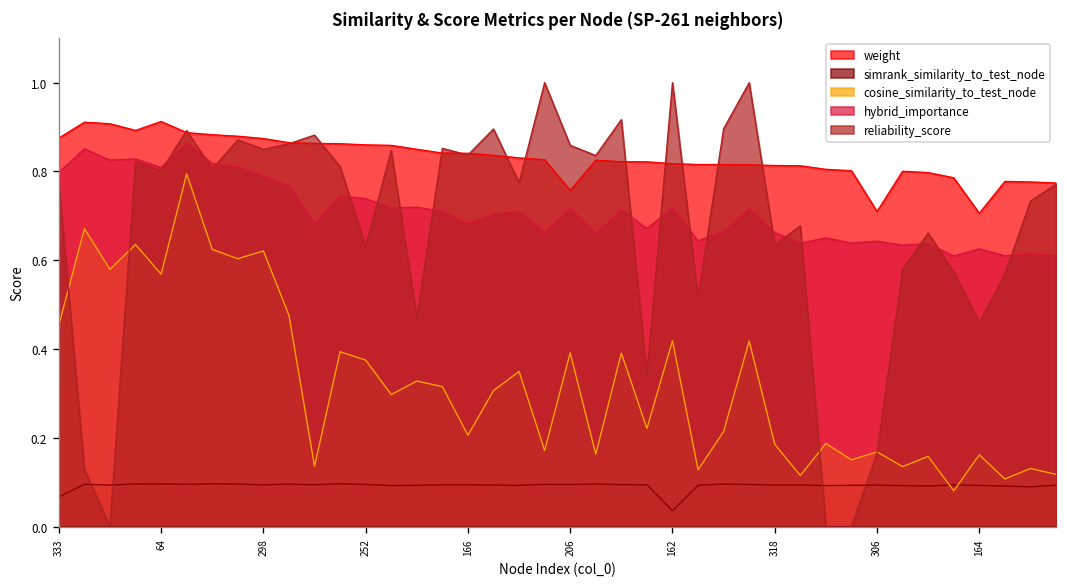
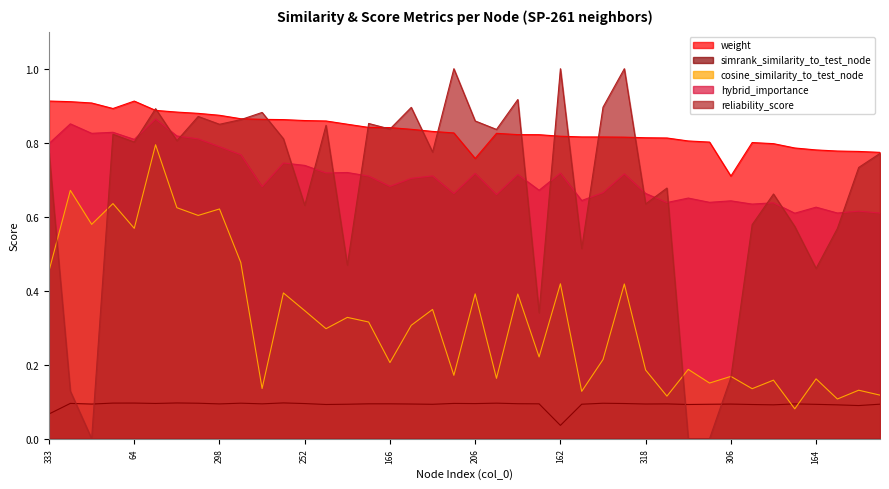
  {
    "weight": {
-     "333": 0.88,
+     "333": 0.91,
      "64": 0.91,
      "298": 0.87,
      "252": 0.86,
      "206": 0.76,
      "162": 0.82,
      "318": 0.81,
      "306": 0.71,
-     "164": 0.71
+     "164": 0.78
    },
    "simrank_similarity_to_test_node": {
      "333": 0.07,
      "64": 0.10,
      "298": 0.09,
      "252": 0.09,
      "166": 0.09,
      "206": 0.09,
      "162": 0.04,
      "318": 0.09,
      "306": 0.09,
      "164": 0.09
    },
    "cosine_similarity_to_test_node": {
      "333": 0.45,
      "64": 0.57,
      "298": 0.62,
-     "252": 0.38,
+     "252": 0.35,
      "166": 0.21,
      "206": 0.39,
      "162": 0.42,
      "318": 0.19,
      "164": 0.16
    }
  }
